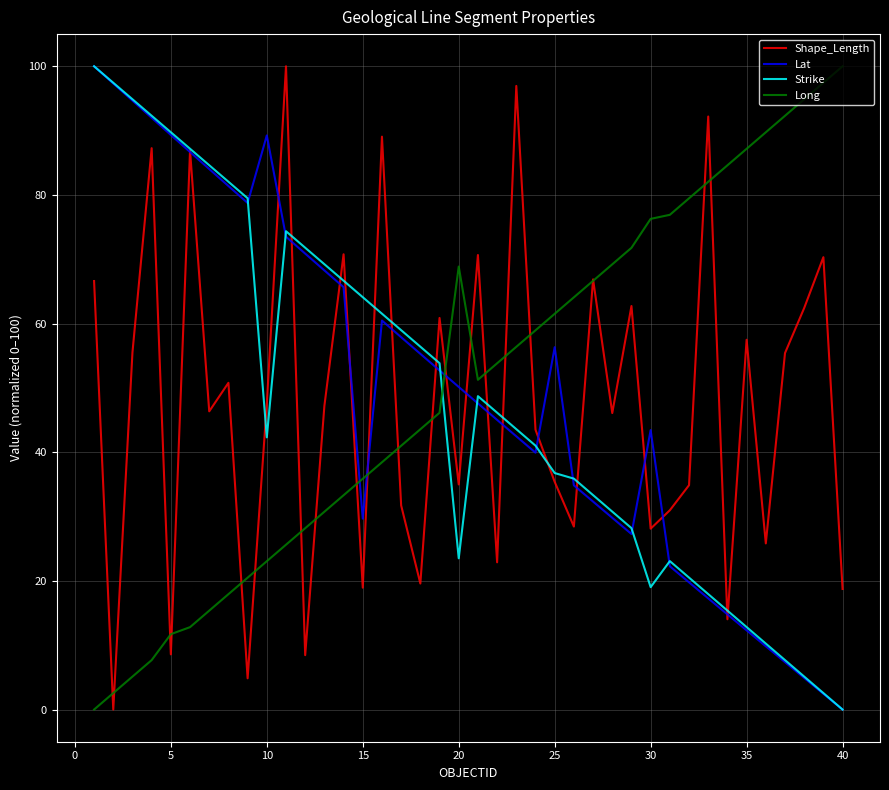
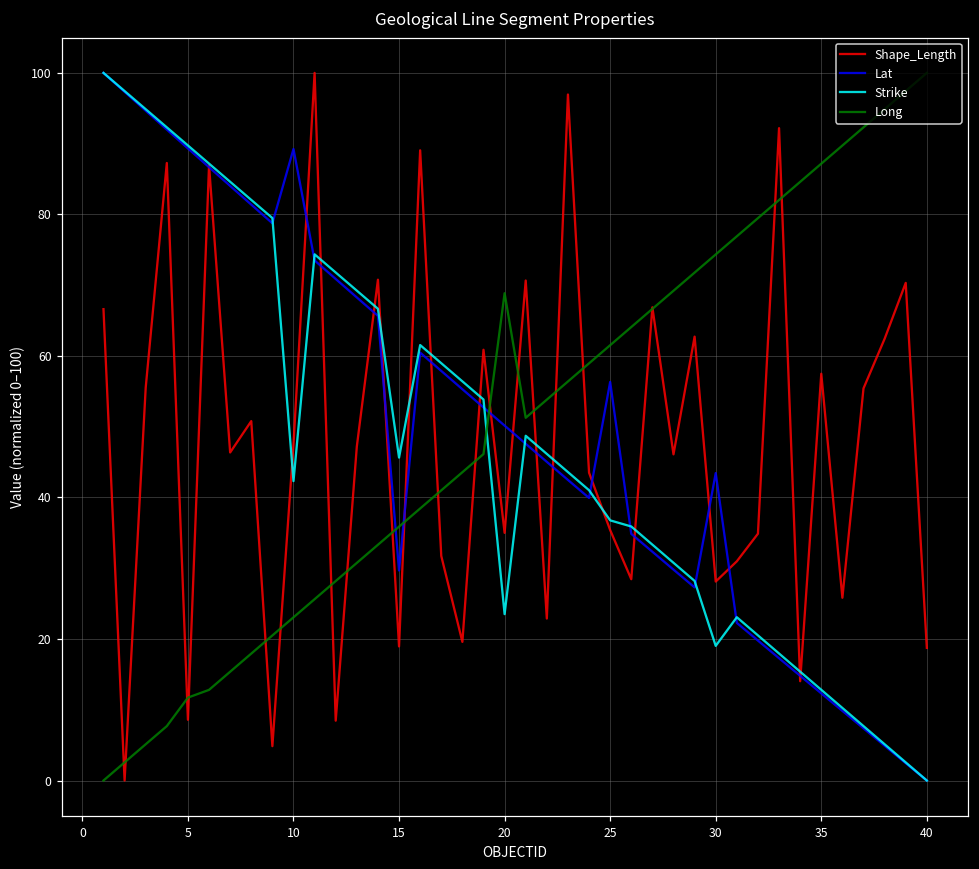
  {
    "Shape_Length": {
      "5": 9,
      "10": 48,
      "15": 19,
      "20": 35,
      "25": 35,
      "30": 28,
      "35": 57,
      "40": 19
    },
    "Lat": {
      "5": 89,
      "10": 89,
      "15": 30,
      "20": 50,
      "25": 56,
      "30": 43,
      "35": 12
    },
    "Strike": {
      "5": 90,
      "10": 42,
-     "15": 64,
+     "15": 46,
      "20": 24,
      "25": 37,
      "30": 19,
      "35": 13
    },
    "Long": {
      "5": 12,
      "10": 23,
      "15": 36,
      "20": 69,
      "25": 62,
-     "30": 76,
+     "30": 74,
      "35": 87
    }
  }
